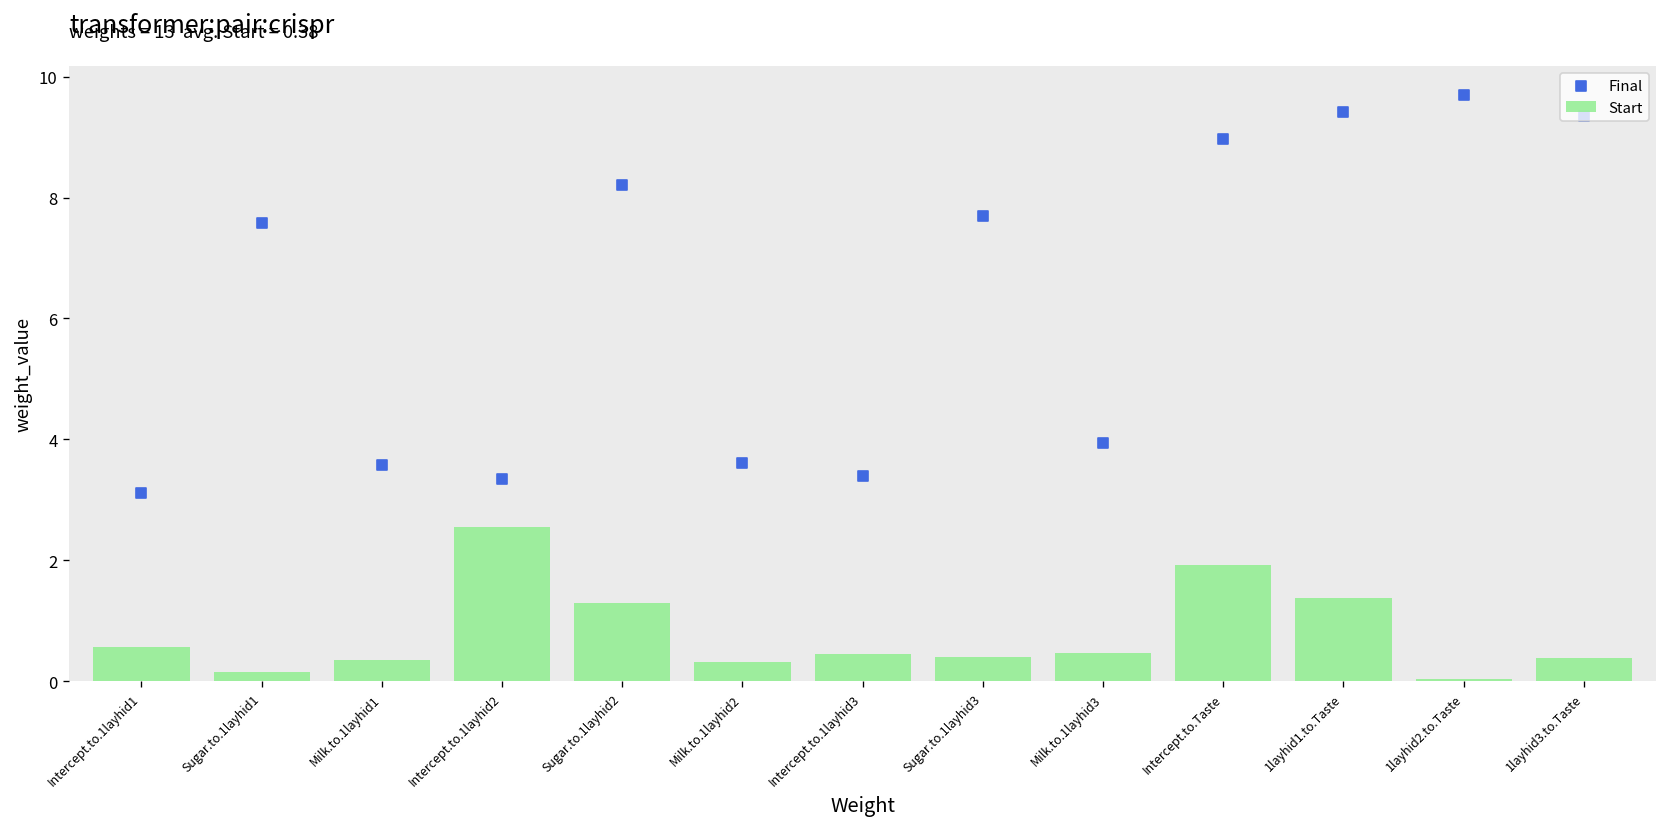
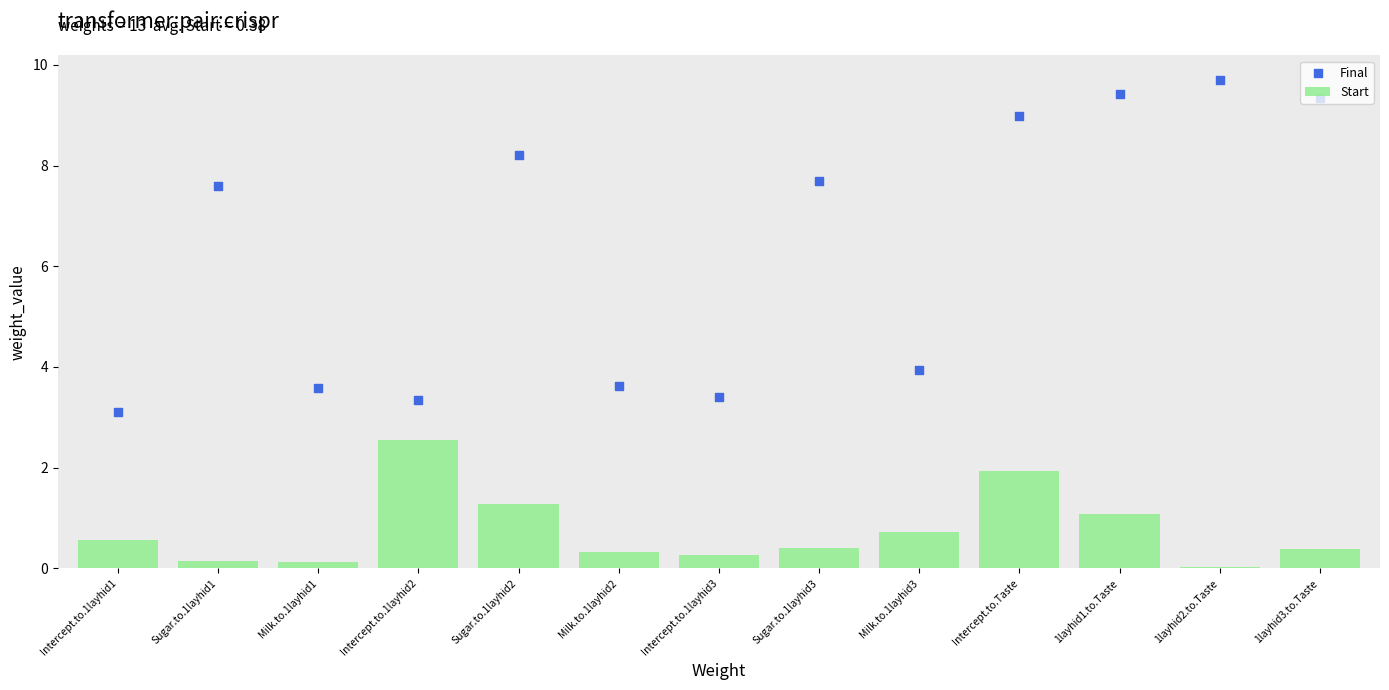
  {
    "Start": {
      "Intercept.to.1layhid1": 0.6,
      "Sugar.to.1layhid1": 0.1,
-     "Milk.to.1layhid1": 0.3,
+     "Milk.to.1layhid1": 0.1,
      "Intercept.to.1layhid2": 2.6,
      "Sugar.to.1layhid2": 1.3,
      "Milk.to.1layhid2": 0.3,
-     "Intercept.to.1layhid3": 0.4,
+     "Intercept.to.1layhid3": 0.3,
      "Sugar.to.1layhid3": 0.4,
-     "Milk.to.1layhid3": 0.5,
+     "Milk.to.1layhid3": 0.7,
      "Intercept.to.Taste": 1.9,
-     "1layhid1.to.Taste": 1.4,
+     "1layhid1.to.Taste": 1.1,
      "1layhid3.to.Taste": 0.4
    }
  }
